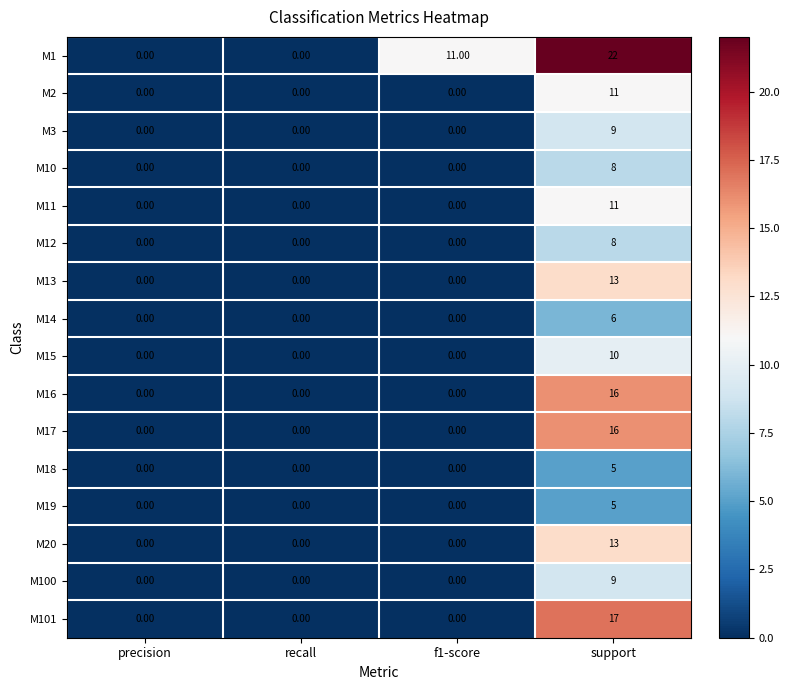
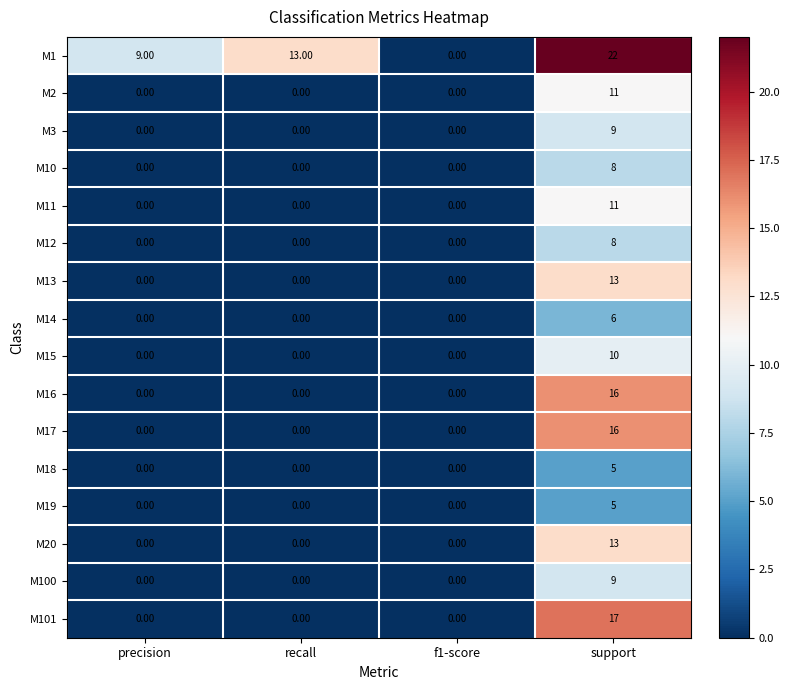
  {
    "M1": {
-     "precision": 0.00,
-     "recall": 0.00,
-     "f1-score": 11.00,
+     "precision": 9.00,
+     "recall": 13.00,
+     "f1-score": 0.00,
      "support": 22
    },
    "M2": {
      "precision": 0.00,
      "recall": 0.00,
      "f1-score": 0.00,
      "support": 11
    },
    "M3": {
      "precision": 0.00,
      "recall": 0.00,
      "f1-score": 0.00,
      "support": 9
    },
    "M10": {
      "precision": 0.00,
      "recall": 0.00,
      "f1-score": 0.00,
      "support": 8
    },
    "M11": {
      "precision": 0.00,
      "recall": 0.00,
      "f1-score": 0.00,
      "support": 11
    },
    "M12": {
      "precision": 0.00,
      "recall": 0.00,
      "f1-score": 0.00,
      "support": 8
    },
    "M13": {
      "precision": 0.00,
      "recall": 0.00,
      "f1-score": 0.00,
      "support": 13
    },
    "M14": {
      "precision": 0.00,
      "recall": 0.00,
      "f1-score": 0.00,
      "support": 6
    },
    "M15": {
      "precision": 0.00,
      "recall": 0.00,
      "f1-score": 0.00,
      "support": 10
    },
    "M16": {
      "precision": 0.00,
      "recall": 0.00,
      "f1-score": 0.00,
      "support": 16
    },
    "M17": {
      "precision": 0.00,
      "recall": 0.00,
      "f1-score": 0.00,
      "support": 16
    },
    "M18": {
      "precision": 0.00,
      "recall": 0.00,
      "f1-score": 0.00,
      "support": 5
    },
    "M19": {
      "precision": 0.00,
      "recall": 0.00,
      "f1-score": 0.00,
      "support": 5
    },
    "M20": {
      "precision": 0.00,
      "recall": 0.00,
      "f1-score": 0.00,
      "support": 13
    },
    "M100": {
      "precision": 0.00,
      "recall": 0.00,
      "f1-score": 0.00,
      "support": 9
    },
    "M101": {
      "precision": 0.00,
      "recall": 0.00,
      "f1-score": 0.00,
      "support": 17
    }
  }
